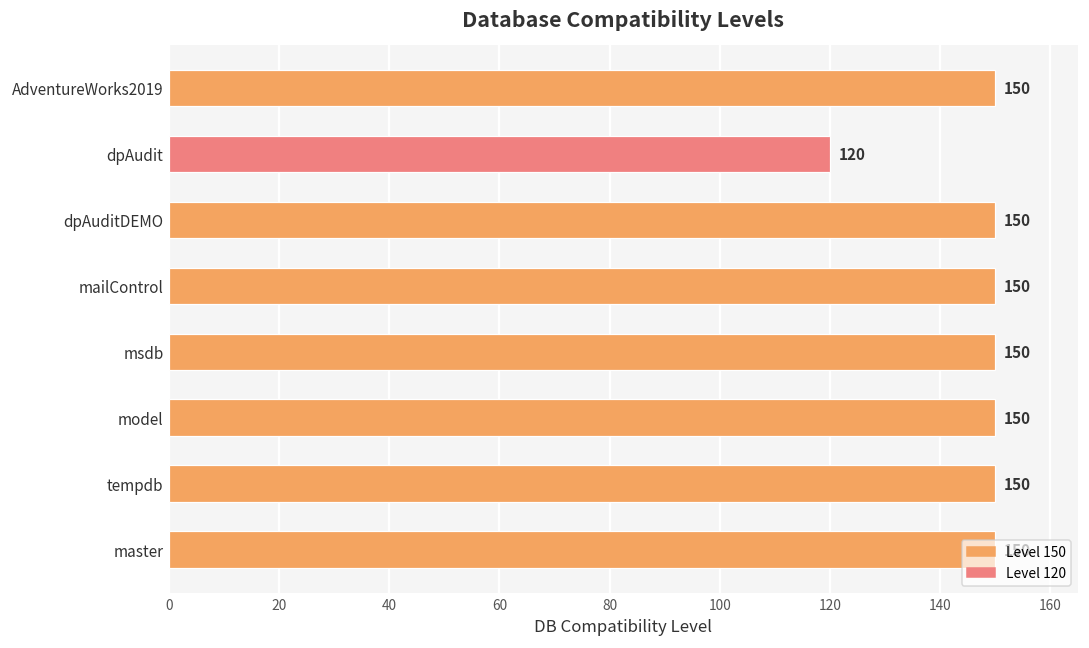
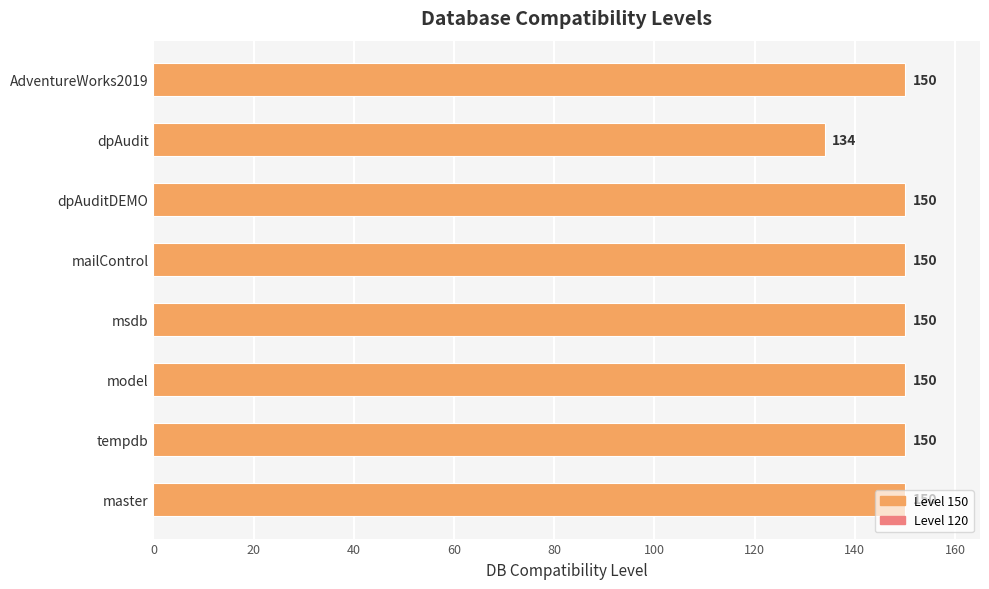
  {
    "AdventureWorks2019": 150,
-   "dpAudit": 120,
+   "dpAudit": 134,
    "dpAuditDEMO": 150,
    "mailControl": 150,
    "msdb": 150,
    "model": 150,
    "tempdb": 150
  }
